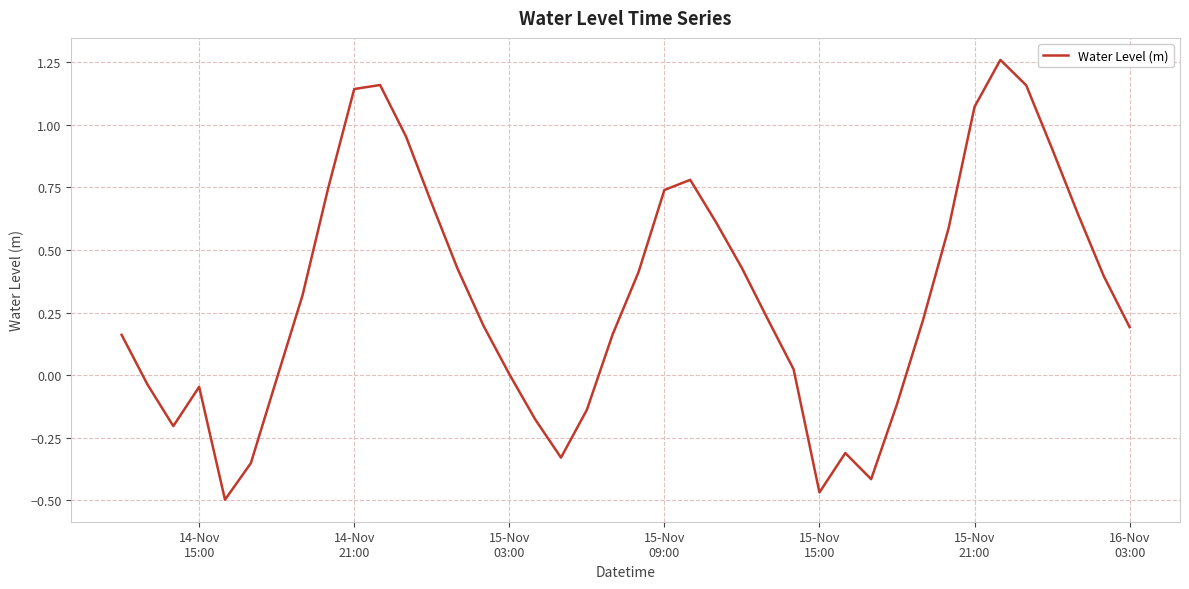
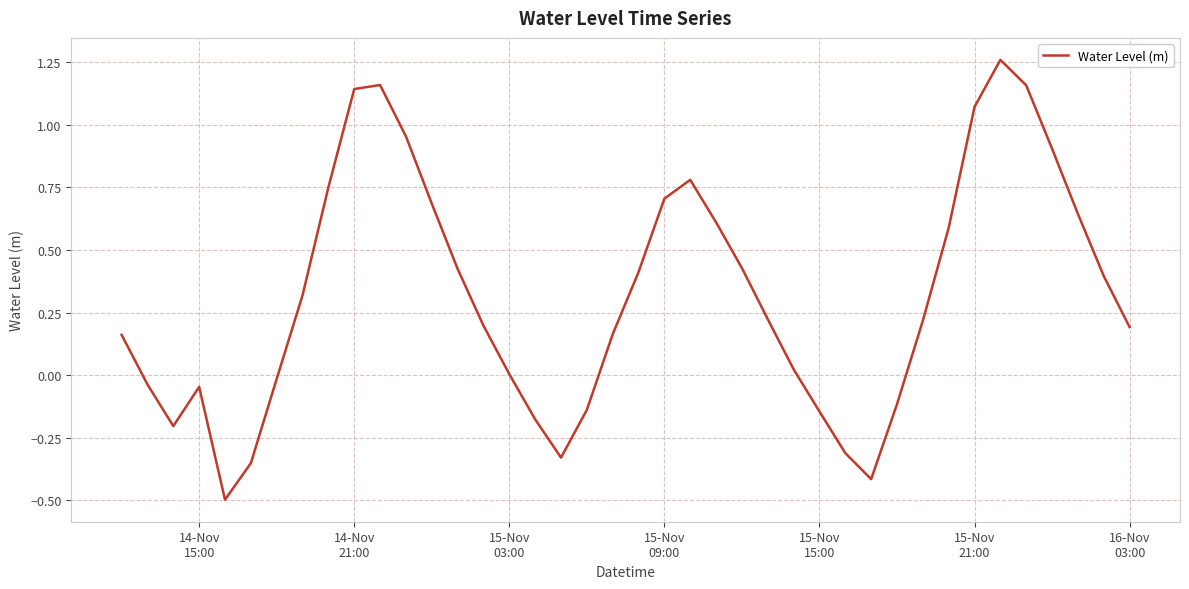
  {
    "14-Nov 15:00": -0.05,
    "14-Nov 21:00": 1.14,
    "15-Nov 03:00": 0.00,
-   "15-Nov 09:00": 0.74,
-   "15-Nov 15:00": -0.47,
+   "15-Nov 09:00": 0.70,
+   "15-Nov 15:00": -0.15,
    "15-Nov 21:00": 1.07,
    "16-Nov 03:00": 0.19
  }
